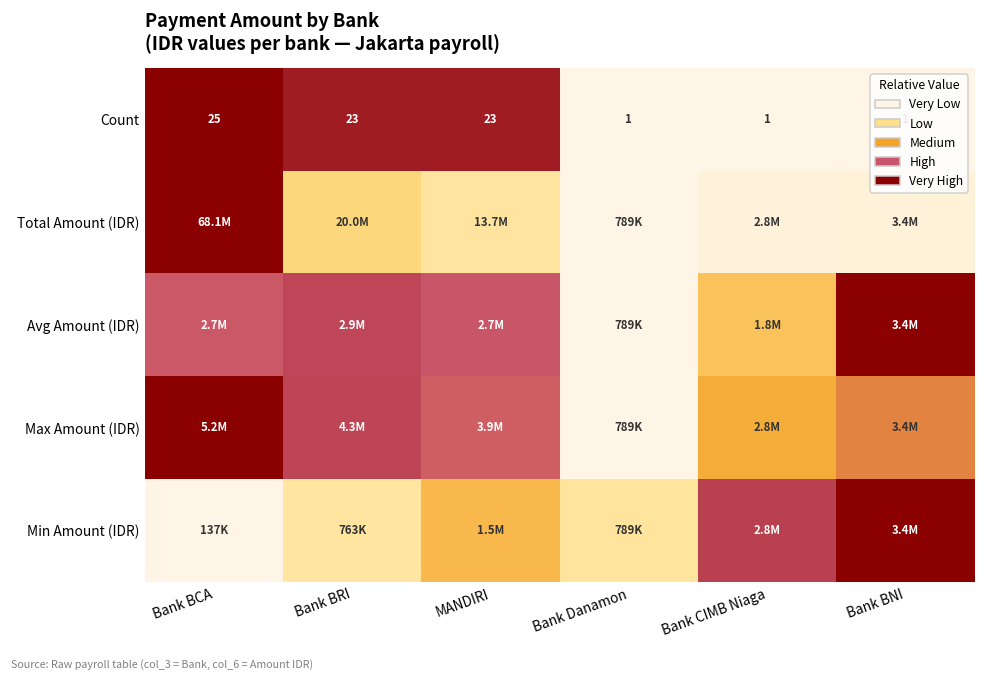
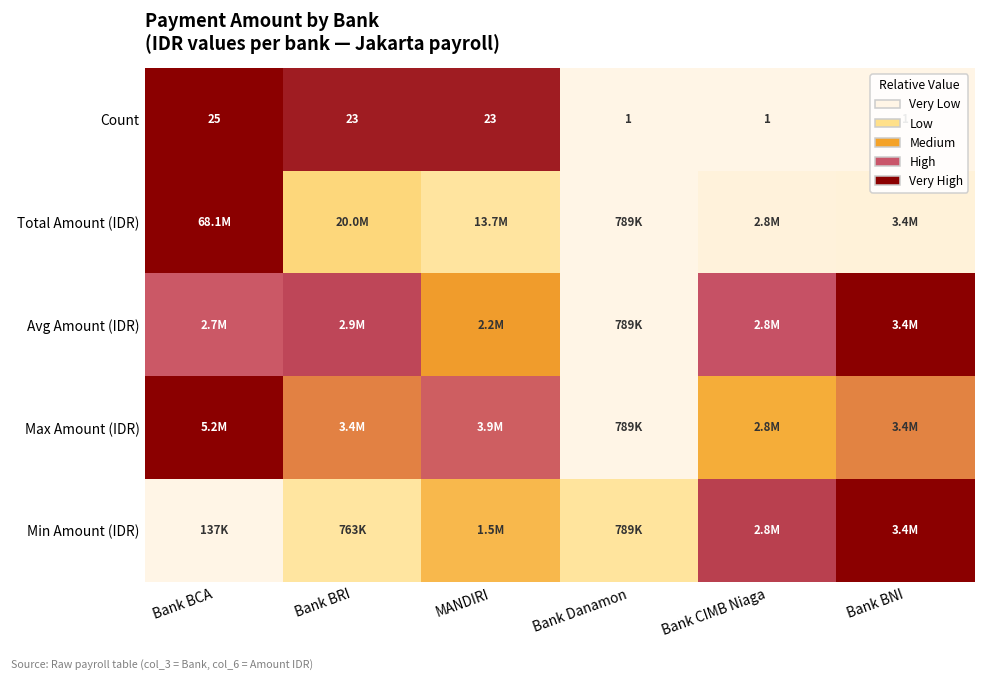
  {
    "Count": {
      "Bank BCA": "25",
      "Bank BRI": "23",
      "MANDIRI": "23",
      "Bank Danamon": "1",
      "Bank CIMB Niaga": "1"
    },
    "Total Amount (IDR)": {
      "Bank BCA": "68.1M",
      "Bank BRI": "20.0M",
      "MANDIRI": "13.7M",
      "Bank Danamon": "789K",
      "Bank CIMB Niaga": "2.8M",
      "Bank BNI": "3.4M"
    },
    "Avg Amount (IDR)": {
      "Bank BCA": "2.7M",
      "Bank BRI": "2.9M",
-     "MANDIRI": "2.7M",
+     "MANDIRI": "2.2M",
      "Bank Danamon": "789K",
-     "Bank CIMB Niaga": "1.8M",
+     "Bank CIMB Niaga": "2.8M",
      "Bank BNI": "3.4M"
    },
    "Max Amount (IDR)": {
      "Bank BCA": "5.2M",
-     "Bank BRI": "4.3M",
+     "Bank BRI": "3.4M",
      "MANDIRI": "3.9M",
      "Bank Danamon": "789K",
      "Bank CIMB Niaga": "2.8M",
      "Bank BNI": "3.4M"
    },
    "Min Amount (IDR)": {
      "Bank BCA": "137K",
      "Bank BRI": "763K",
      "MANDIRI": "1.5M",
      "Bank Danamon": "789K",
      "Bank CIMB Niaga": "2.8M",
      "Bank BNI": "3.4M"
    }
  }
